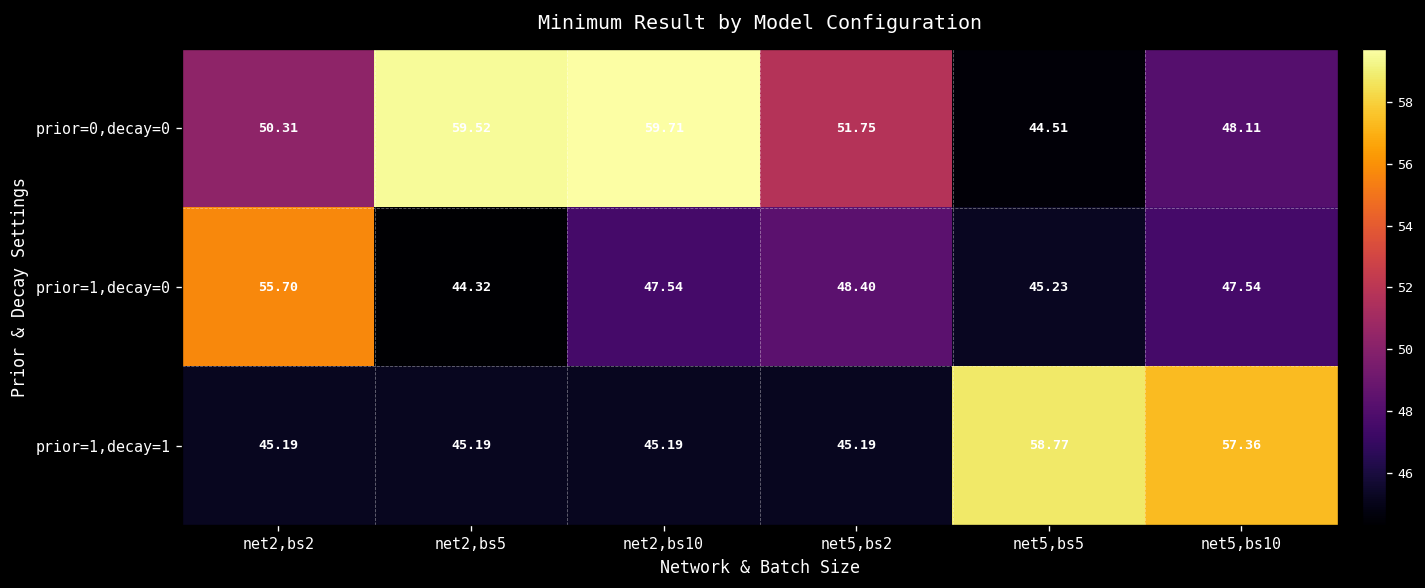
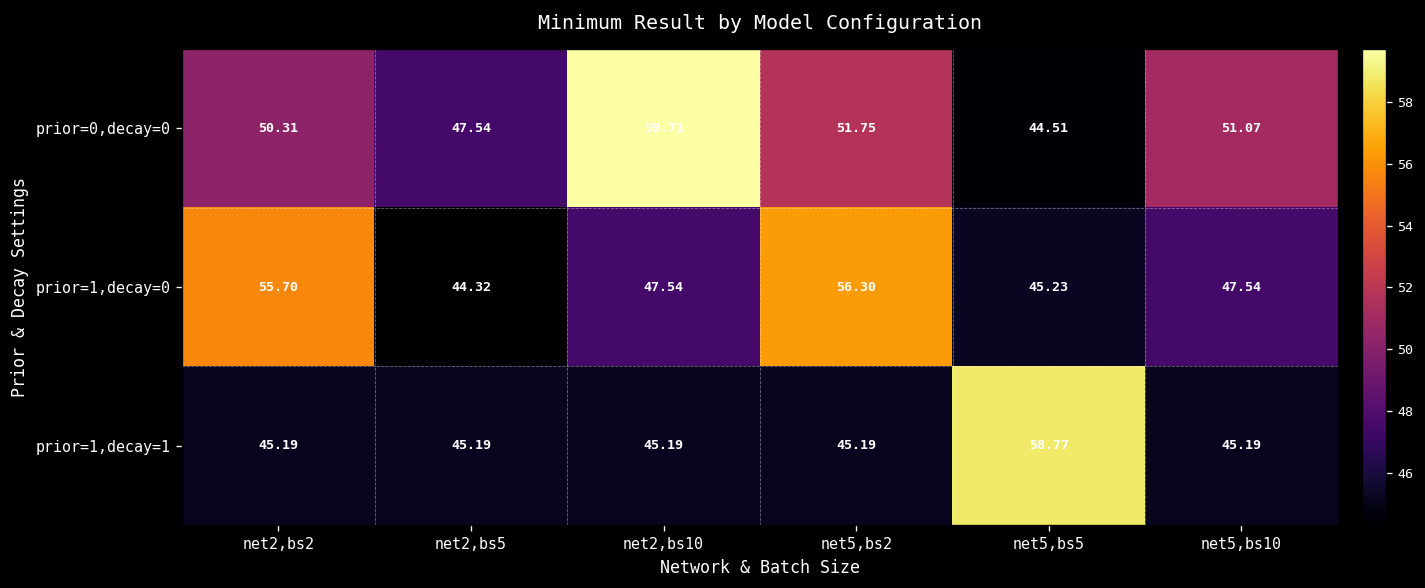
  {
    "prior=0,decay=0": {
      "net2,bs2": 50.31,
-     "net2,bs5": 59.52,
+     "net2,bs5": 47.54,
      "net2,bs10": 59.71,
      "net5,bs2": 51.75,
      "net5,bs5": 44.51,
-     "net5,bs10": 48.11
+     "net5,bs10": 51.07
    },
    "prior=1,decay=0": {
      "net2,bs2": 55.70,
      "net2,bs5": 44.32,
      "net2,bs10": 47.54,
-     "net5,bs2": 48.40,
+     "net5,bs2": 56.30,
      "net5,bs5": 45.23,
      "net5,bs10": 47.54
    },
    "prior=1,decay=1": {
      "net2,bs2": 45.19,
      "net2,bs5": 45.19,
      "net2,bs10": 45.19,
      "net5,bs2": 45.19,
      "net5,bs5": 58.77,
-     "net5,bs10": 57.36
+     "net5,bs10": 45.19
    }
  }
